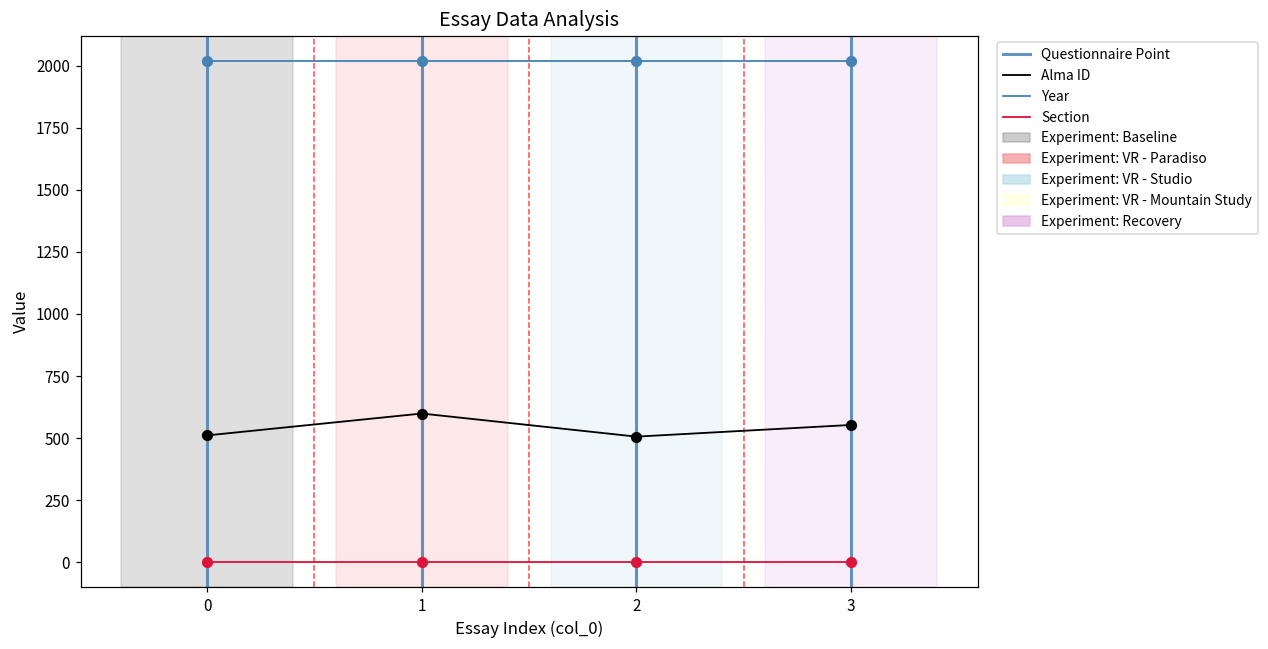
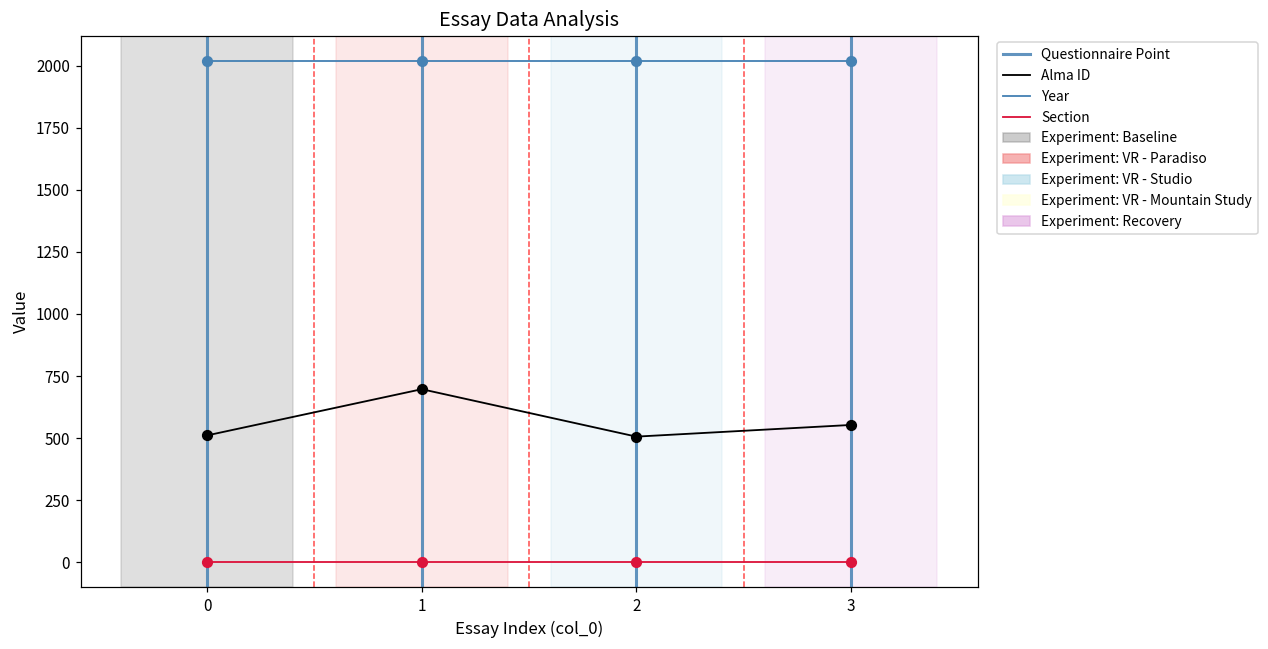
  {
    "Alma ID": {
      "0": 510,
-     "1": 600,
+     "1": 700,
      "2": 510,
      "3": 550
    },
    "Year": {
      "0": 2020,
      "1": 2020,
      "2": 2020,
      "3": 2020
    },
    "Section": {
      "0": 0,
      "1": 0,
      "2": 0,
      "3": 0
    }
  }
